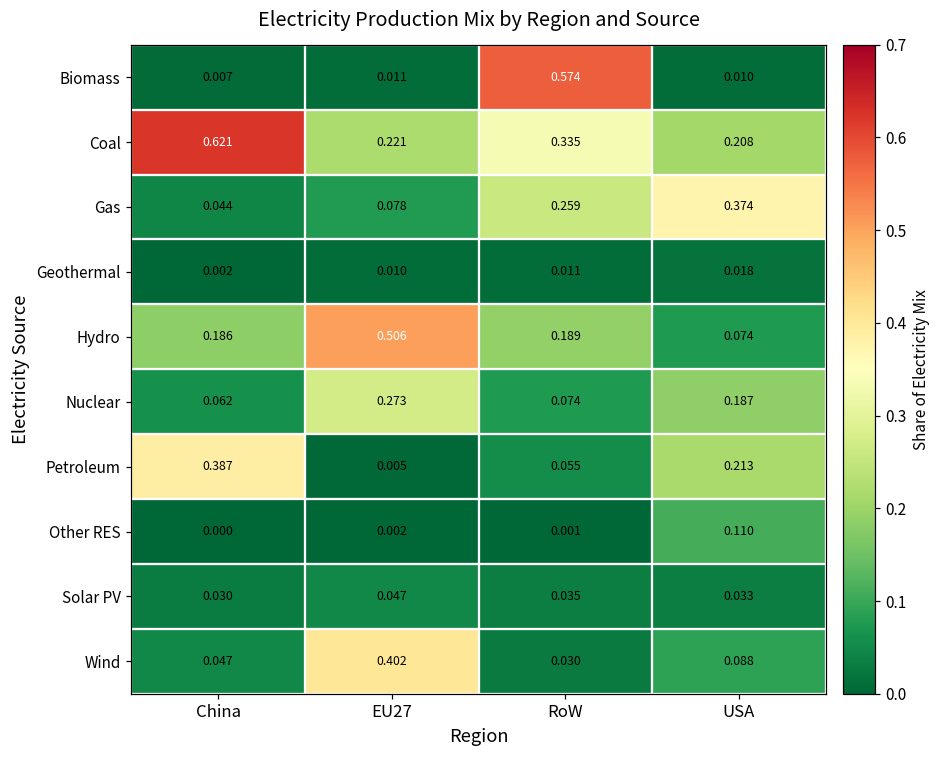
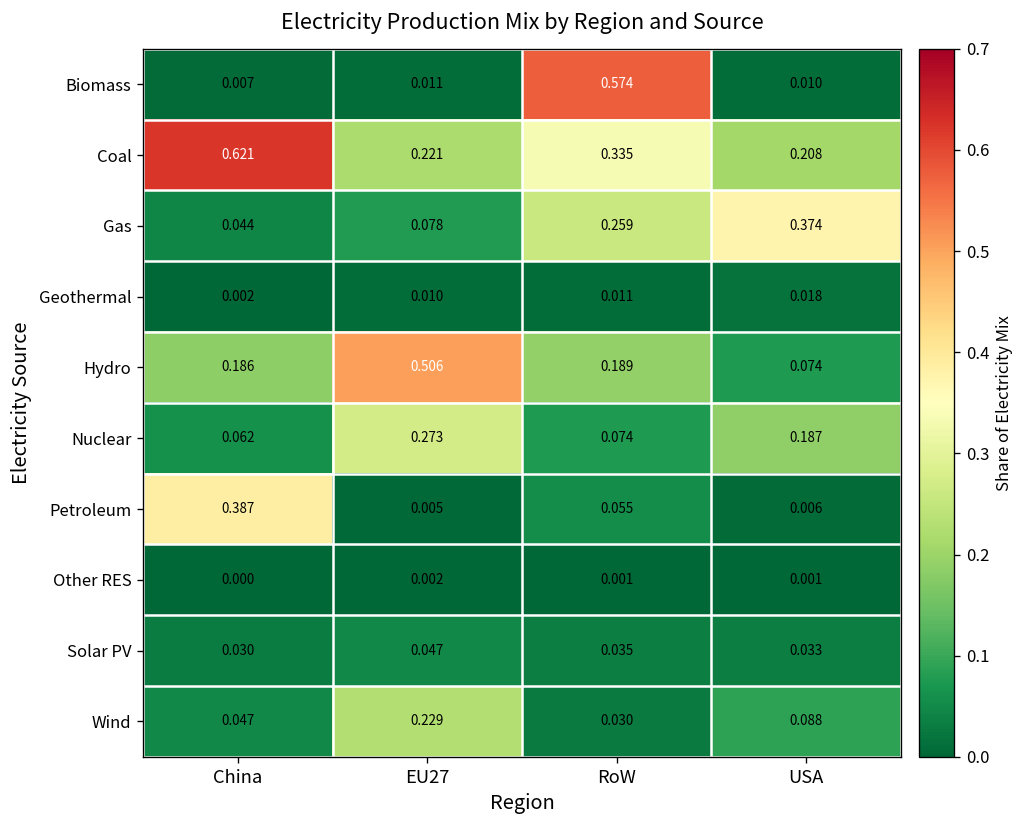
  {
    "Biomass": {
      "China": 0.007,
      "EU27": 0.011,
      "RoW": 0.574,
      "USA": 0.010
    },
    "Coal": {
      "China": 0.621,
      "EU27": 0.221,
      "RoW": 0.335,
      "USA": 0.208
    },
    "Gas": {
      "China": 0.044,
      "EU27": 0.078,
      "RoW": 0.259,
      "USA": 0.374
    },
    "Geothermal": {
      "China": 0.002,
      "EU27": 0.010,
      "RoW": 0.011,
      "USA": 0.018
    },
    "Hydro": {
      "China": 0.186,
      "EU27": 0.506,
      "RoW": 0.189,
      "USA": 0.074
    },
    "Nuclear": {
      "China": 0.062,
      "EU27": 0.273,
      "RoW": 0.074,
      "USA": 0.187
    },
    "Petroleum": {
      "China": 0.387,
      "EU27": 0.005,
      "RoW": 0.055,
-     "USA": 0.213
+     "USA": 0.006
    },
    "Other RES": {
      "China": 0.000,
      "EU27": 0.002,
      "RoW": 0.001,
-     "USA": 0.110
+     "USA": 0.001
    },
    "Solar PV": {
      "China": 0.030,
      "EU27": 0.047,
      "RoW": 0.035,
      "USA": 0.033
    },
    "Wind": {
      "China": 0.047,
-     "EU27": 0.402,
+     "EU27": 0.229,
      "RoW": 0.030,
      "USA": 0.088
    }
  }
